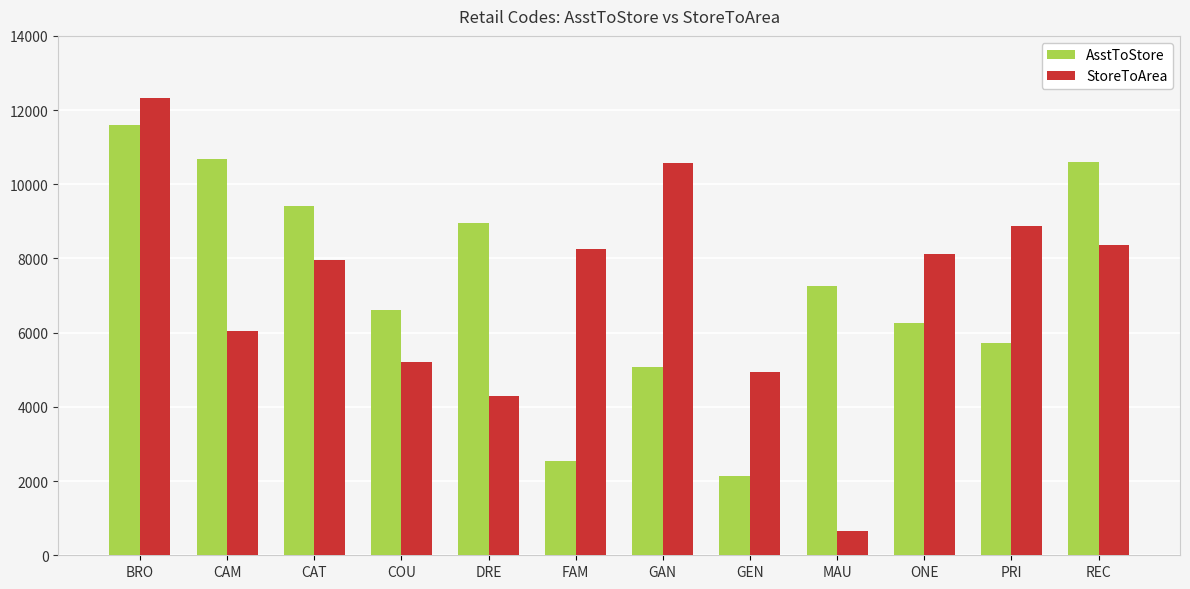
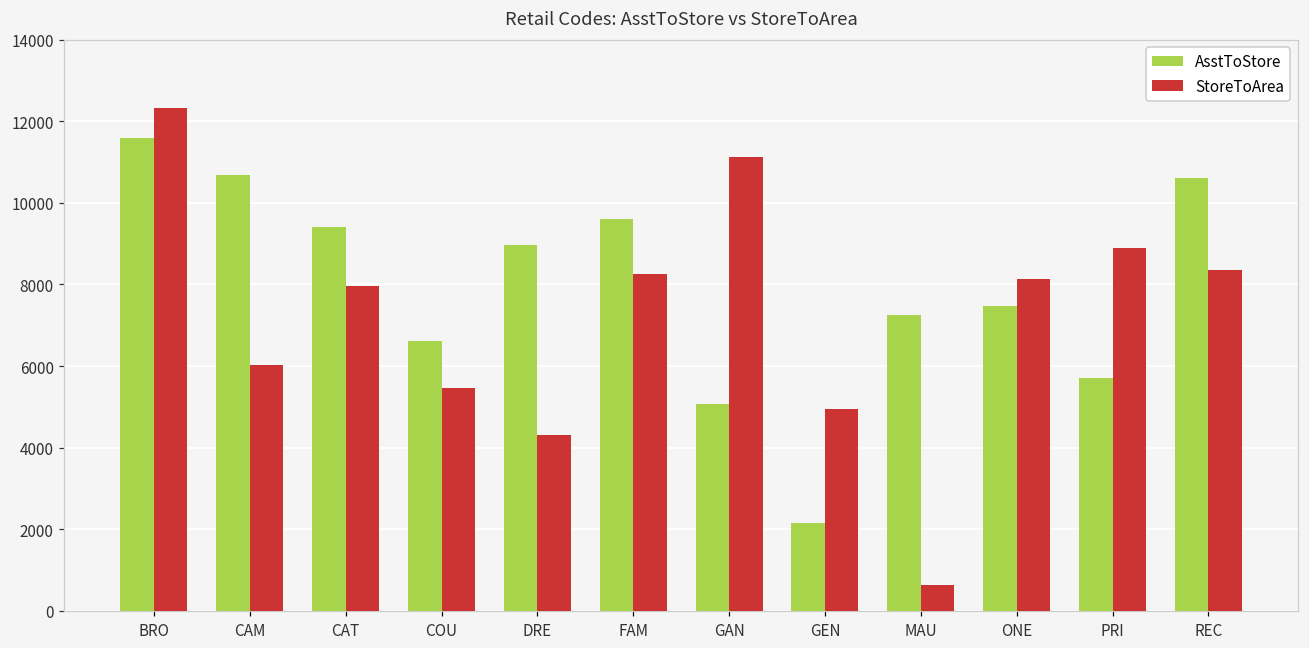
  {
    "AsstToStore": {
      "BRO": 11600,
      "CAM": 10700,
      "CAT": 9400,
      "COU": 6600,
      "DRE": 9000,
-     "FAM": 2500,
+     "FAM": 9600,
      "GAN": 5100,
      "GEN": 2100,
      "MAU": 7300,
-     "ONE": 6300,
+     "ONE": 7500,
      "PRI": 5700,
      "REC": 10600
    },
    "StoreToArea": {
      "BRO": 12300,
      "CAM": 6000,
      "CAT": 8000,
-     "COU": 5200,
+     "COU": 5500,
      "DRE": 4300,
      "FAM": 8300,
-     "GAN": 10600,
+     "GAN": 11100,
      "GEN": 4900,
      "MAU": 600,
      "ONE": 8100,
      "PRI": 8900,
      "REC": 8400
    }
  }
